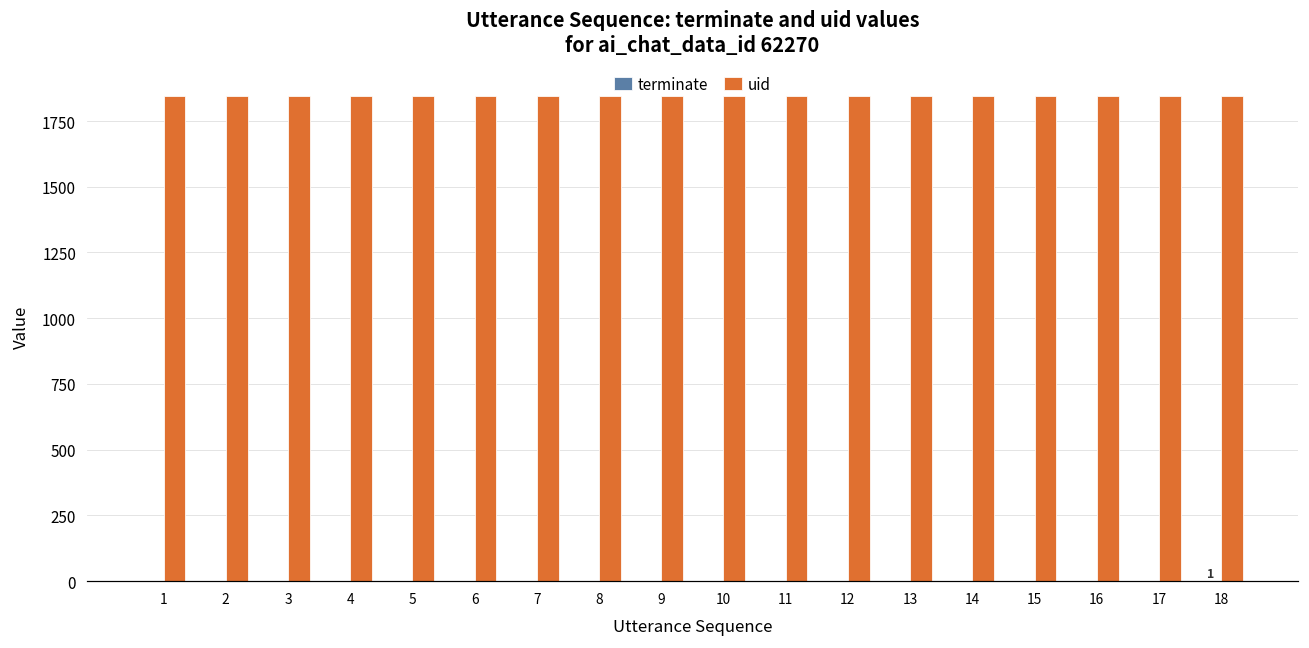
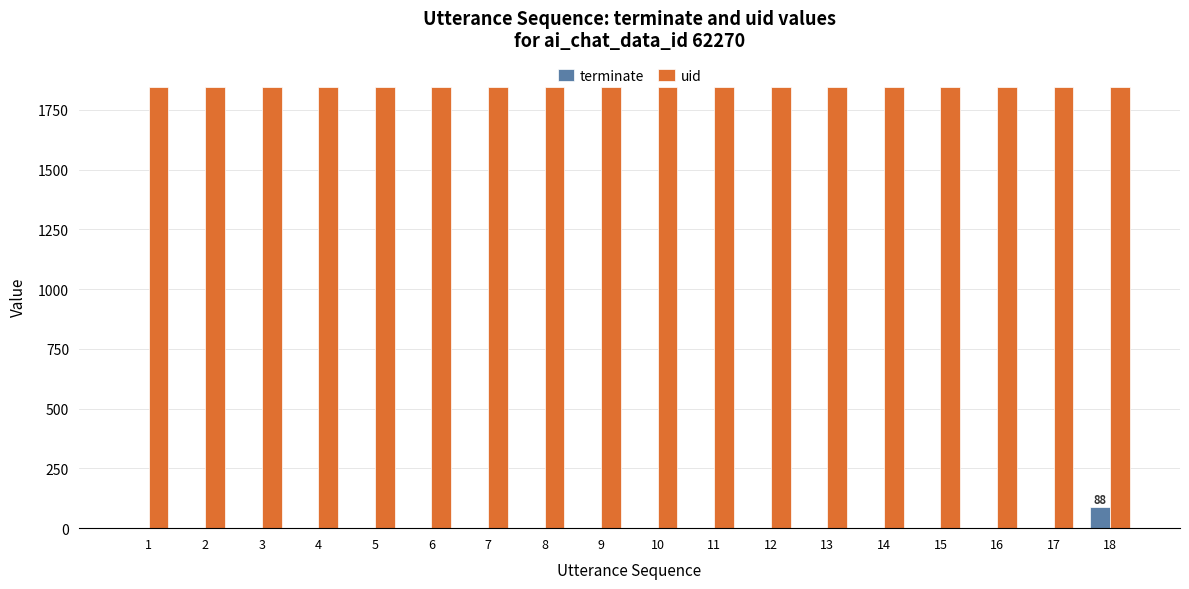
  {
    "terminate": {
-     "18": 1
+     "18": 88
    },
    "uid": {
      "1": 1840,
      "2": 1840,
      "3": 1840,
      "4": 1840,
      "5": 1840,
      "6": 1840,
      "7": 1840,
      "8": 1840,
      "9": 1840,
      "10": 1840,
      "11": 1840,
      "12": 1840,
      "13": 1840,
      "14": 1840,
      "15": 1840,
      "16": 1840,
      "17": 1840,
      "18": 1840
    }
  }
